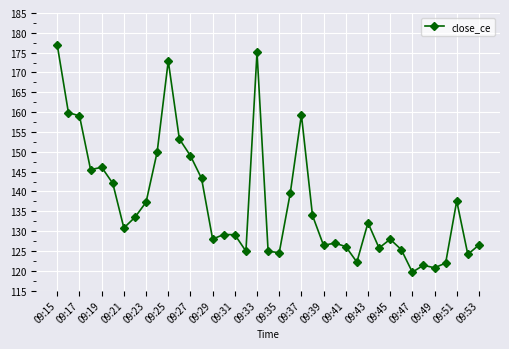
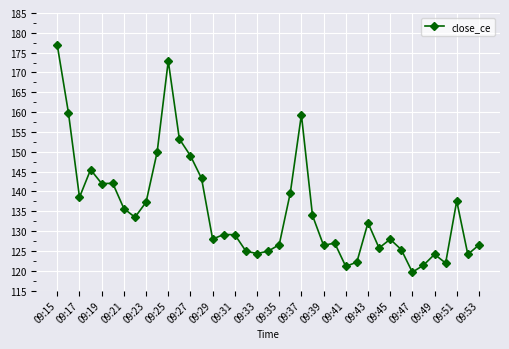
  {
    "09:15": 177,
-   "09:17": 159,
-   "09:19": 146,
-   "09:21": 131,
+   "09:17": 139,
+   "09:19": 142,
+   "09:21": 136,
    "09:23": 137,
    "09:25": 173,
    "09:27": 149,
    "09:29": 128,
    "09:31": 129,
-   "09:33": 175,
-   "09:35": 125,
+   "09:33": 124,
+   "09:35": 127,
    "09:37": 159,
    "09:39": 126,
-   "09:41": 126,
+   "09:41": 121,
    "09:43": 132,
    "09:45": 128,
    "09:47": 120,
-   "09:49": 121,
+   "09:49": 124,
    "09:51": 138,
    "09:53": 127
  }
